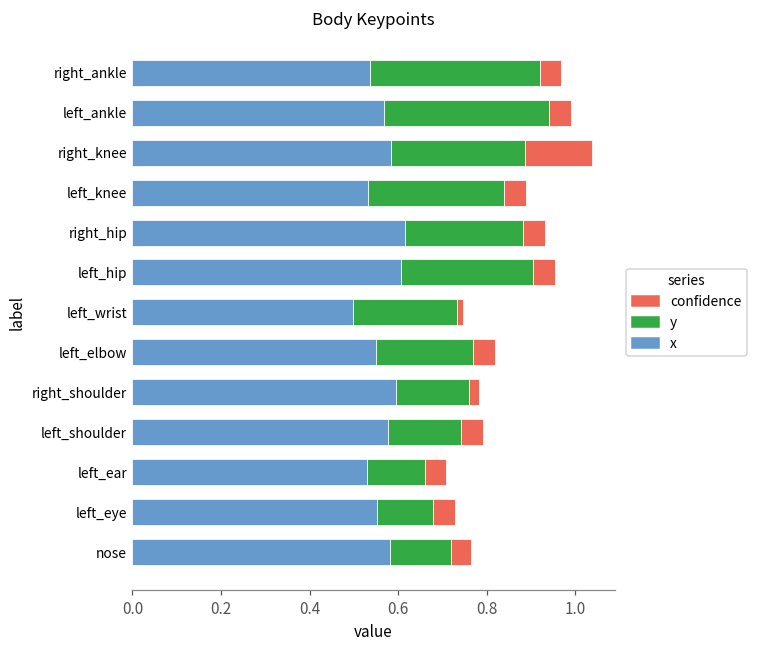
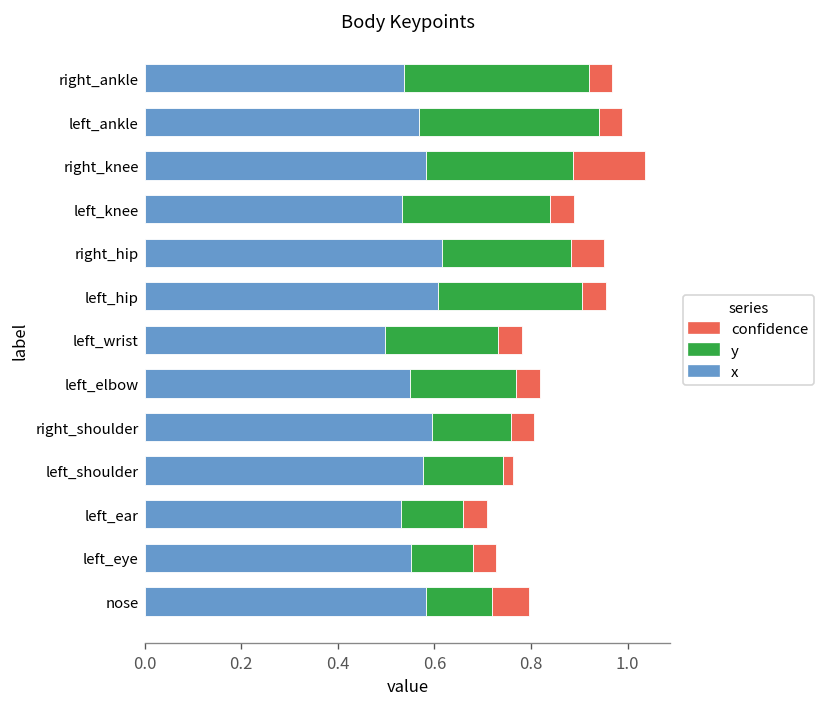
  {
    "x": {
      "right_ankle": 0.54,
      "left_ankle": 0.57,
      "right_knee": 0.58,
      "left_knee": 0.53,
      "right_hip": 0.62,
      "left_hip": 0.61,
      "left_wrist": 0.50,
      "left_elbow": 0.55,
      "right_shoulder": 0.60,
      "left_shoulder": 0.58,
      "left_ear": 0.53,
      "left_eye": 0.55,
      "nose": 0.58
    },
    "y": {
      "right_ankle": 0.38,
      "left_ankle": 0.37,
      "right_knee": 0.30,
      "left_knee": 0.31,
      "right_hip": 0.27,
      "left_hip": 0.30,
      "left_wrist": 0.24,
      "left_elbow": 0.22,
      "right_shoulder": 0.16,
      "left_shoulder": 0.17,
      "left_ear": 0.13,
      "left_eye": 0.13,
      "nose": 0.14
    },
    "confidence": {
      "right_ankle": 0.05,
      "left_ankle": 0.05,
      "right_knee": 0.15,
      "left_knee": 0.05,
-     "right_hip": 0.05,
+     "right_hip": 0.07,
      "left_hip": 0.05,
-     "left_wrist": 0.02,
+     "left_wrist": 0.05,
      "left_elbow": 0.05,
-     "right_shoulder": 0.02,
-     "left_shoulder": 0.05,
+     "right_shoulder": 0.05,
+     "left_shoulder": 0.02,
      "left_ear": 0.05,
      "left_eye": 0.05,
-     "nose": 0.05
+     "nose": 0.08
    }
  }
